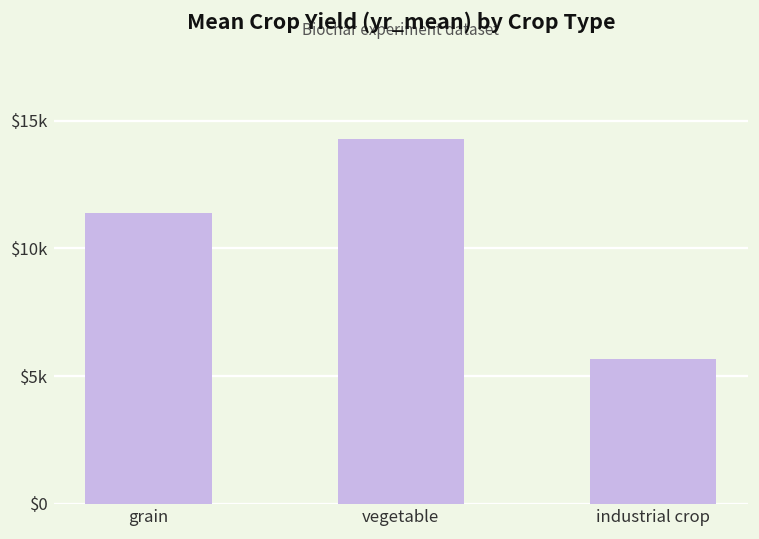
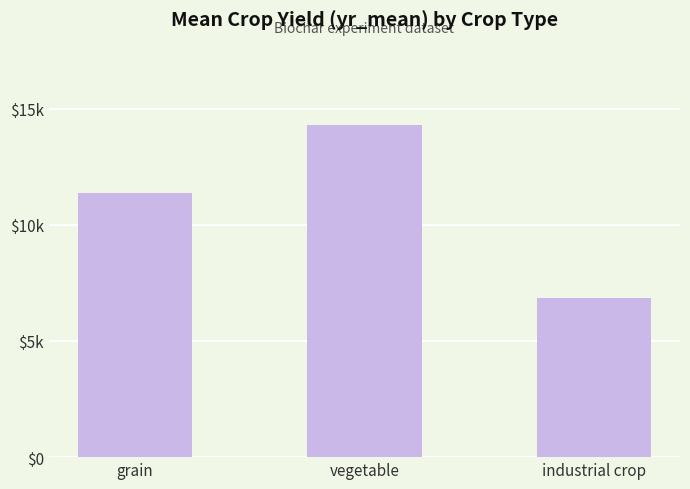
  {
    "grain": "$11400",
    "vegetable": "$14300",
-   "industrial crop": "$5700"
+   "industrial crop": "$6800"
  }
